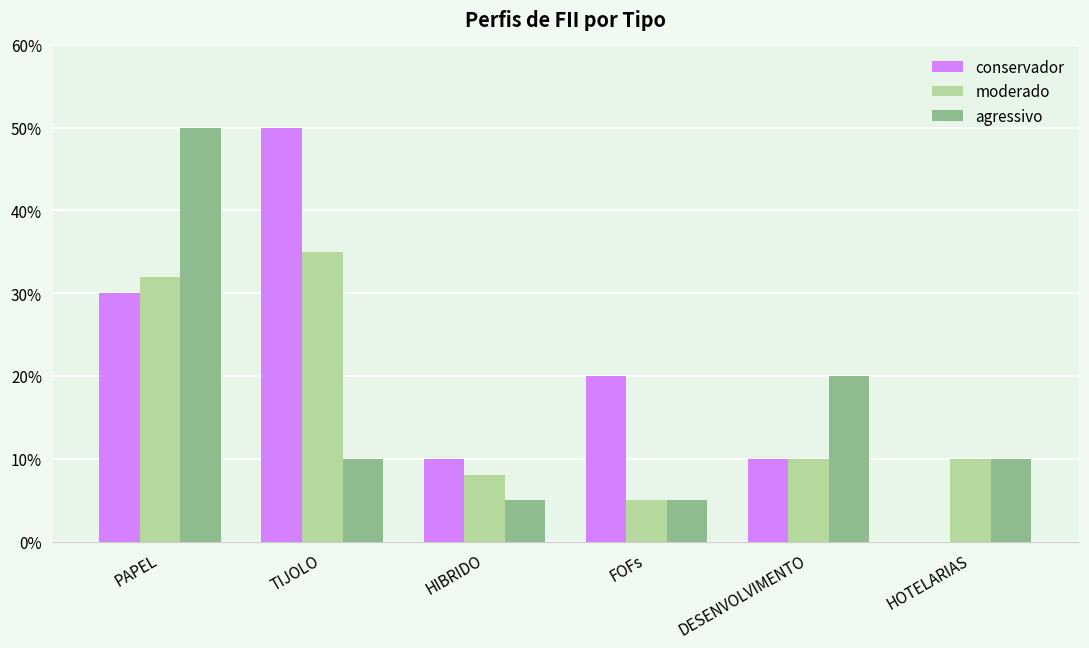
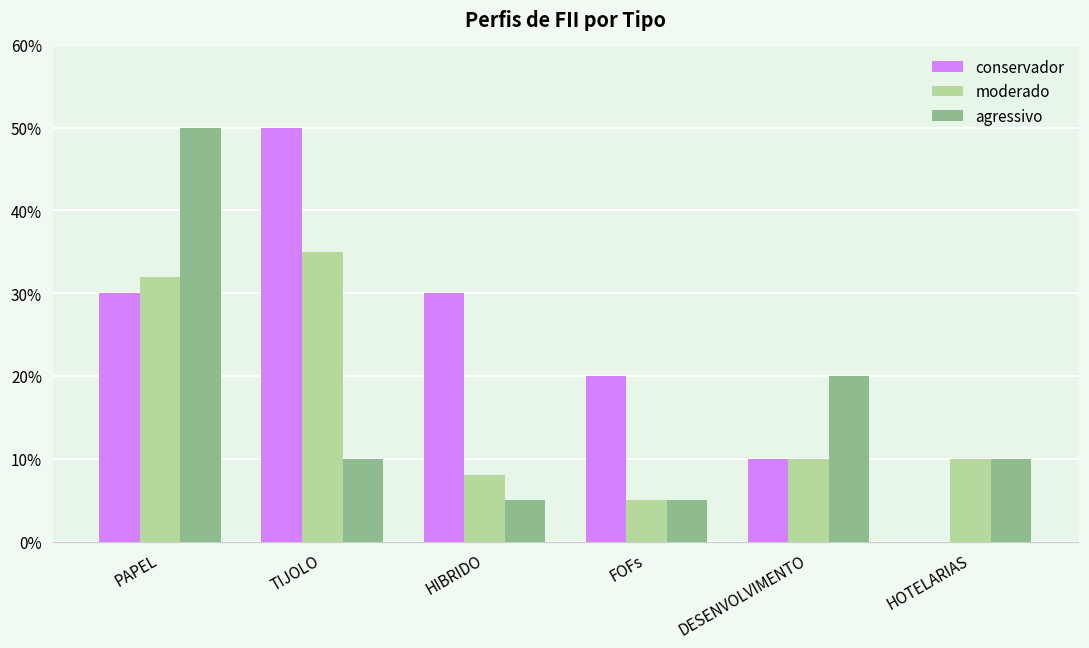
  {
    "conservador": {
      "PAPEL": "30%",
      "TIJOLO": "50%",
-     "HIBRIDO": "10%",
+     "HIBRIDO": "30%",
      "FOFs": "20%",
      "DESENVOLVIMENTO": "10%",
      "HOTELARIAS": "0%"
    }
  }
